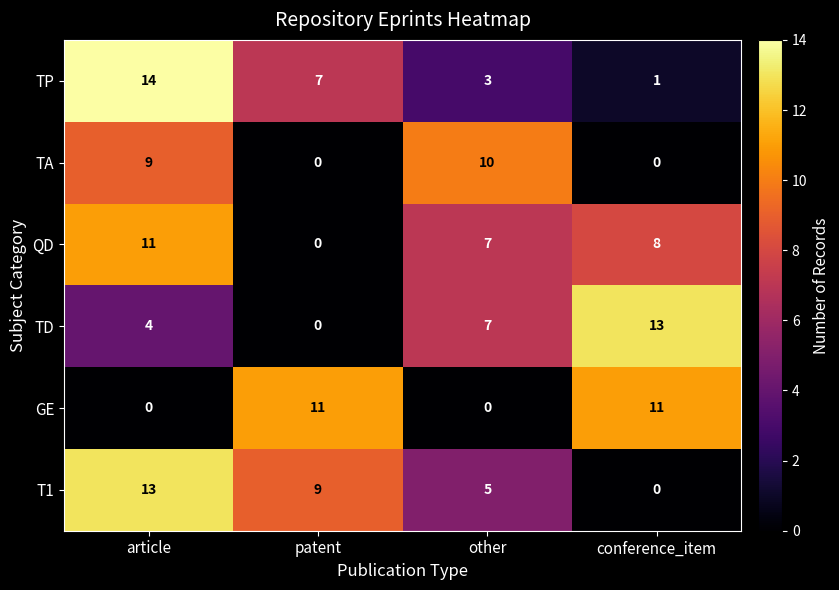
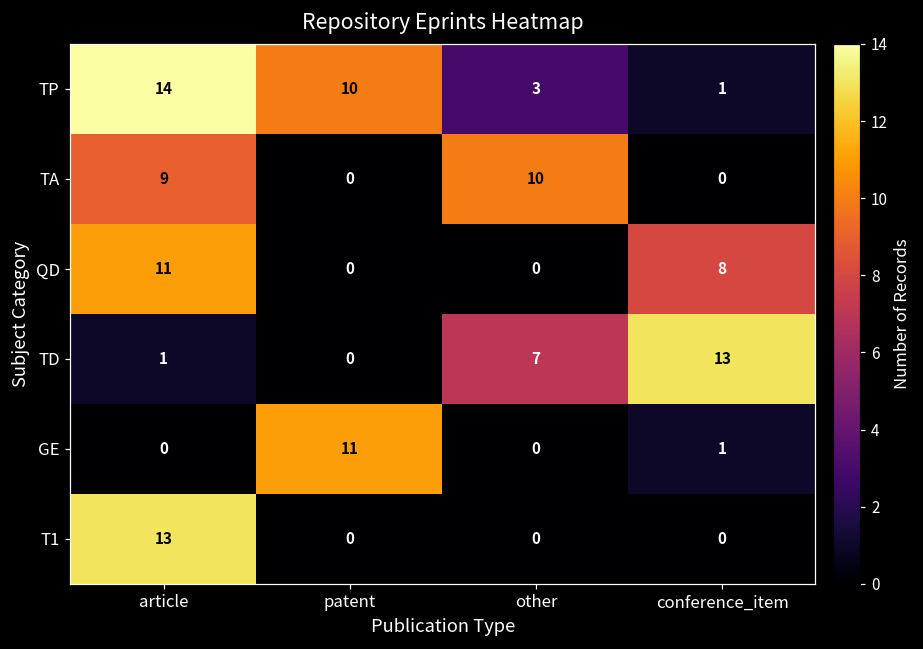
  {
    "TP": {
      "article": 14,
-     "patent": 7,
+     "patent": 10,
      "other": 3,
      "conference_item": 1
    },
    "TA": {
      "article": 9,
      "patent": 0,
      "other": 10,
      "conference_item": 0
    },
    "QD": {
      "article": 11,
      "patent": 0,
-     "other": 7,
+     "other": 0,
      "conference_item": 8
    },
    "TD": {
-     "article": 4,
+     "article": 1,
      "patent": 0,
      "other": 7,
      "conference_item": 13
    },
    "GE": {
      "article": 0,
      "patent": 11,
      "other": 0,
-     "conference_item": 11
+     "conference_item": 1
    },
    "T1": {
      "article": 13,
-     "patent": 9,
-     "other": 5,
+     "patent": 0,
+     "other": 0,
      "conference_item": 0
    }
  }
